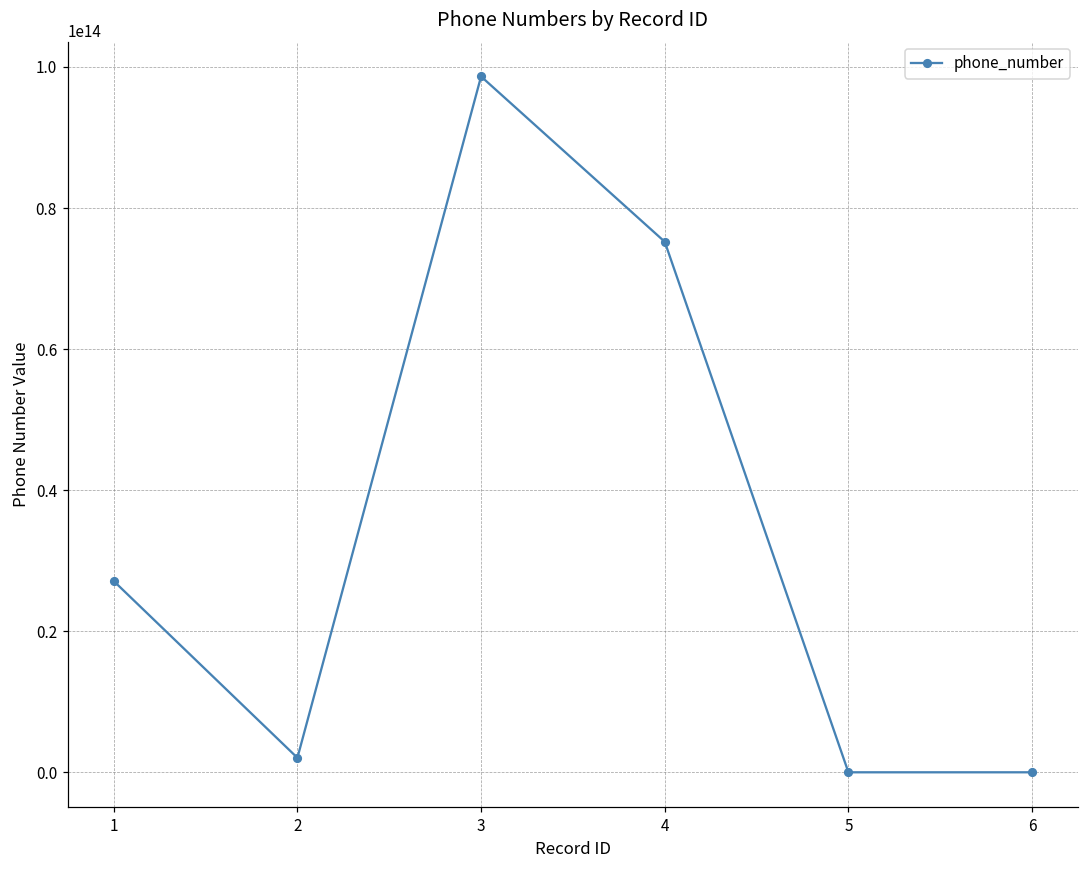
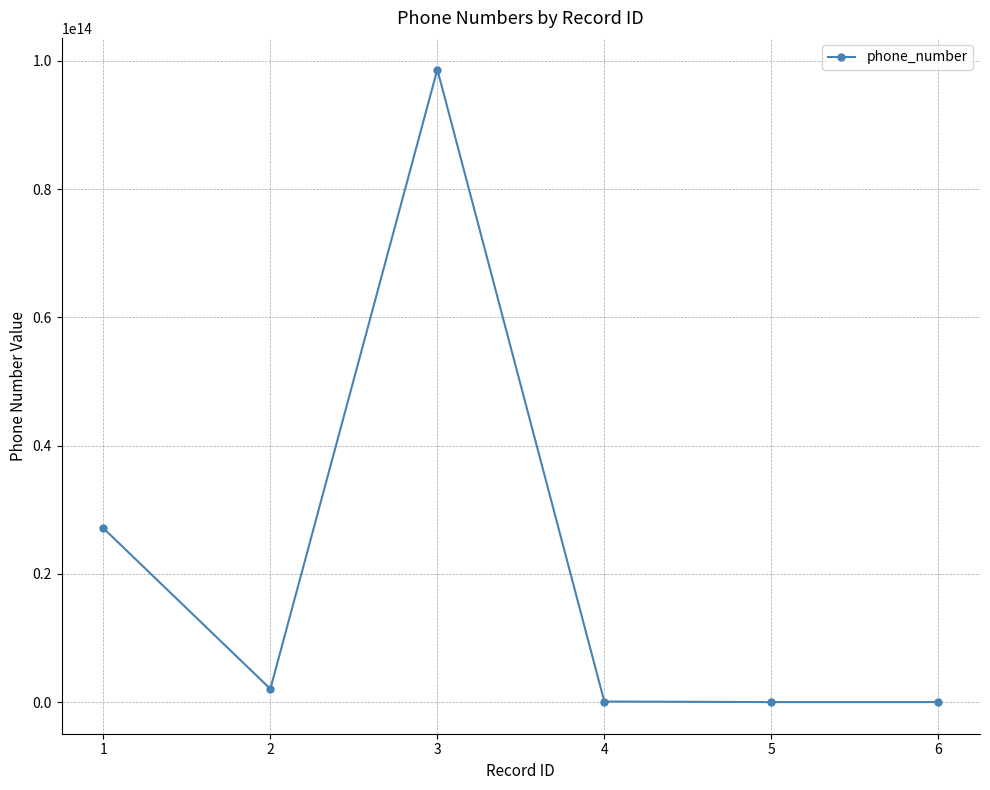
  {
    "1": 27000000000000,
    "2": 2000000000000,
    "3": 99000000000000,
-   "4": 75000000000000,
+   "4": 0,
    "5": 0,
    "6": 0
  }
